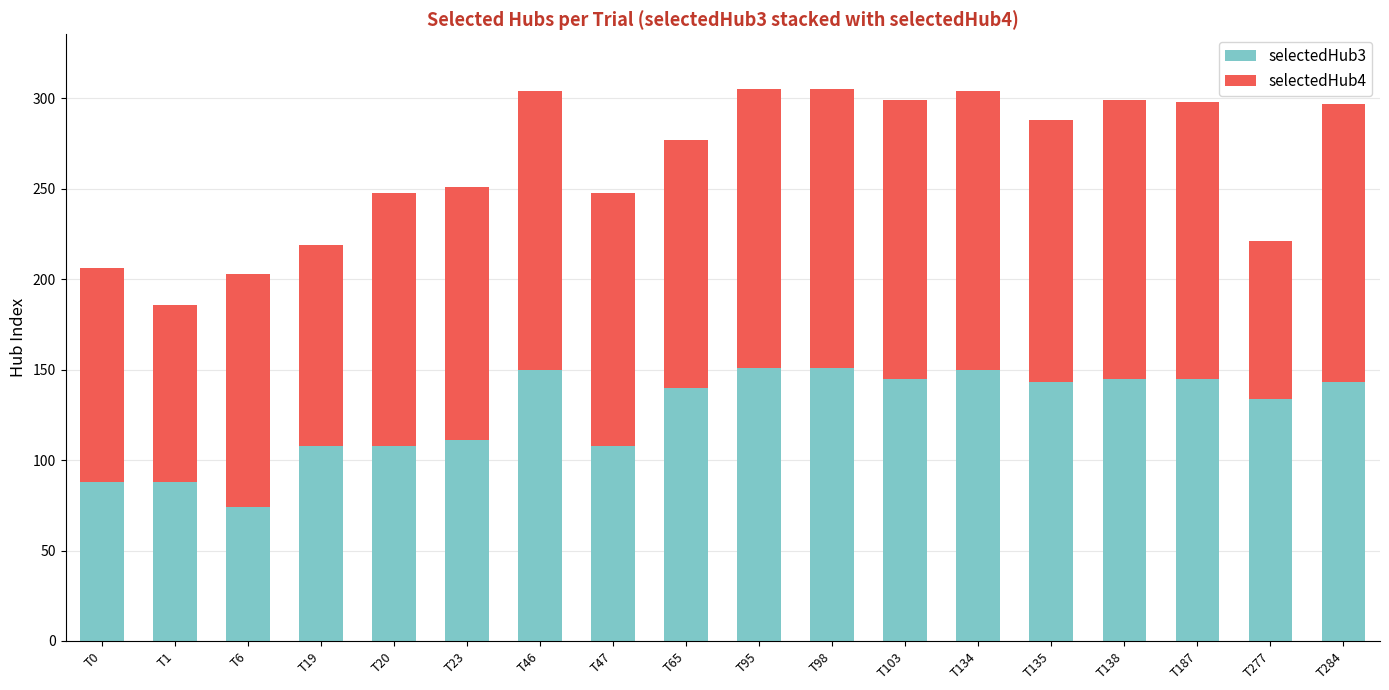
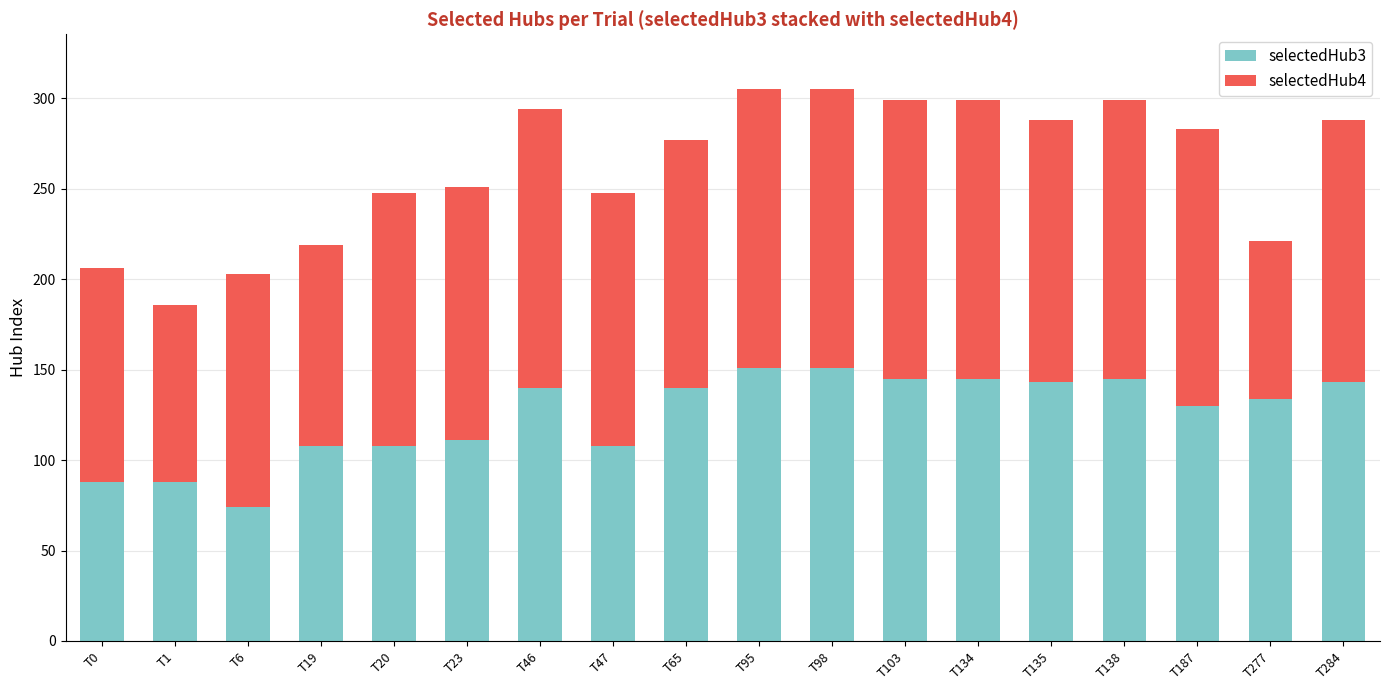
  {
    "selectedHub3": {
      "T0": 88,
      "T1": 88,
      "T6": 74,
      "T19": 108,
      "T20": 108,
      "T23": 111,
-     "T46": 150,
+     "T46": 140,
      "T47": 108,
      "T65": 140,
      "T95": 151,
      "T98": 151,
      "T103": 145,
-     "T134": 150,
+     "T134": 145,
      "T135": 143,
      "T138": 145,
-     "T187": 145,
+     "T187": 130,
      "T277": 134,
      "T284": 143
    },
    "selectedHub4": {
      "T0": 118,
      "T1": 98,
      "T6": 129,
      "T19": 111,
      "T20": 140,
      "T23": 140,
      "T46": 154,
      "T47": 140,
      "T65": 137,
      "T95": 154,
      "T98": 154,
      "T103": 154,
      "T134": 154,
      "T135": 145,
      "T138": 154,
      "T187": 153,
      "T277": 87,
-     "T284": 154
+     "T284": 145
    }
  }
